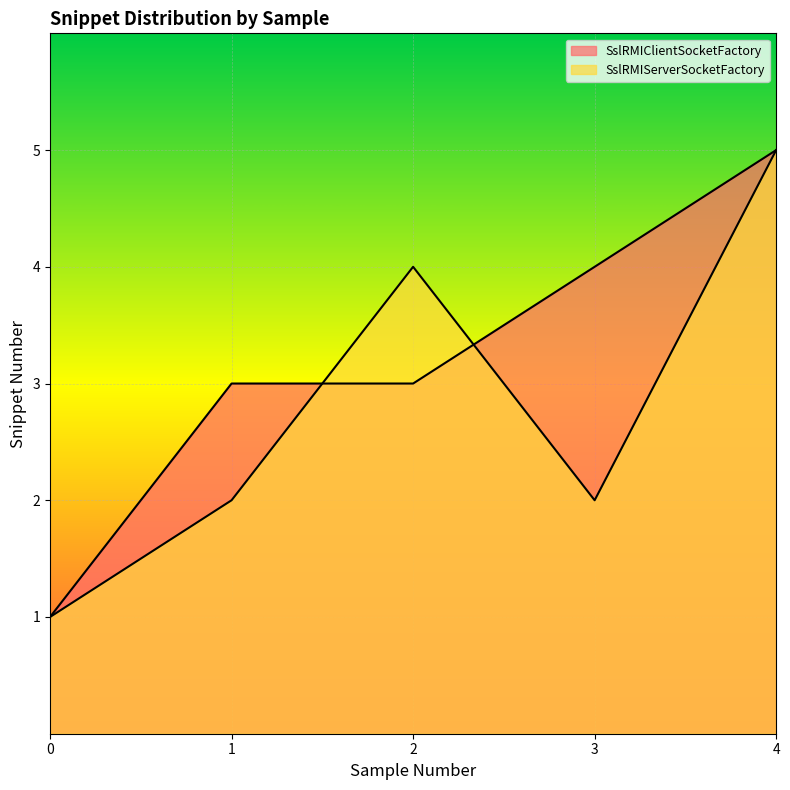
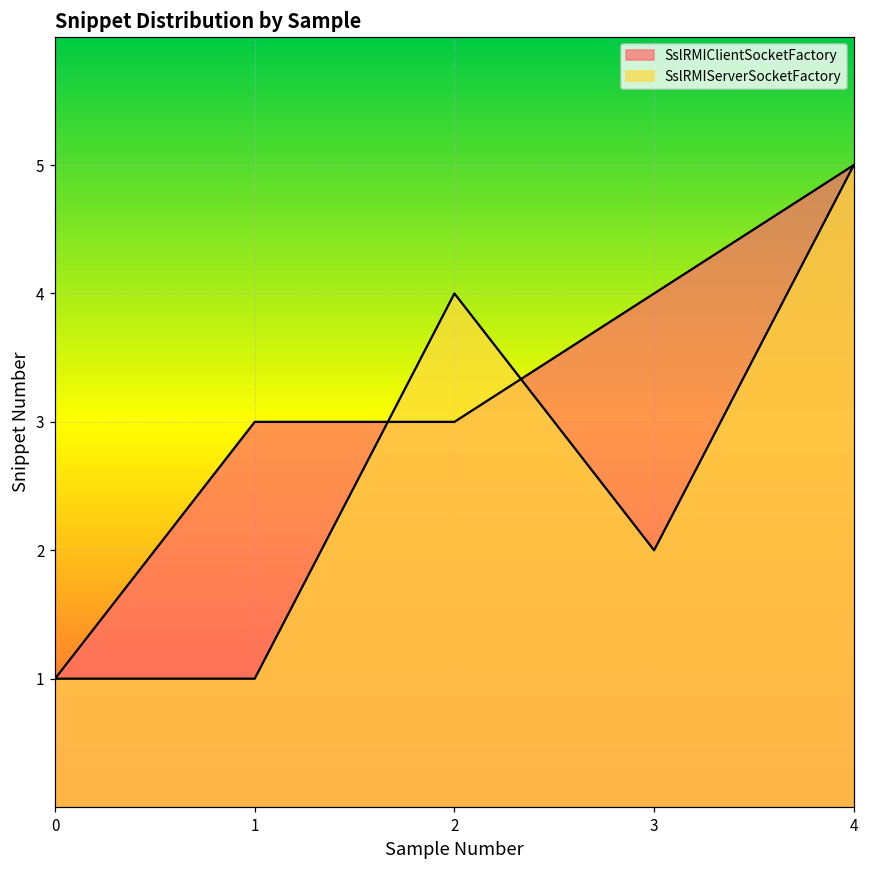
  {
    "SslRMIClientSocketFactory": {
      "1": 3,
      "2": 3,
      "3": 4
    },
    "SslRMIServerSocketFactory": {
-     "1": 2,
+     "1": 1,
      "2": 4,
      "3": 2
    }
  }
